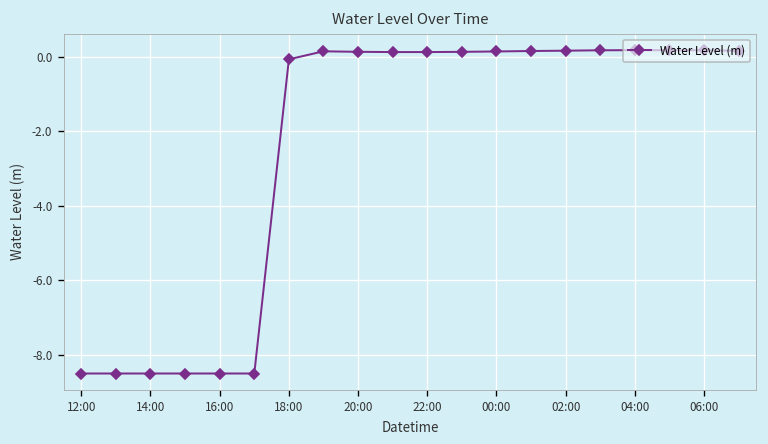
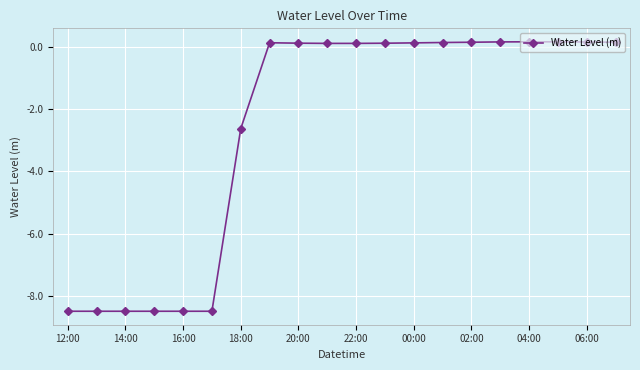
  {
    "12:00": -8.5,
    "14:00": -8.5,
    "16:00": -8.5,
-   "18:00": -0.1,
+   "18:00": -2.6,
    "20:00": 0.1,
    "22:00": 0.1,
    "00:00": 0.1,
    "02:00": 0.2
  }
